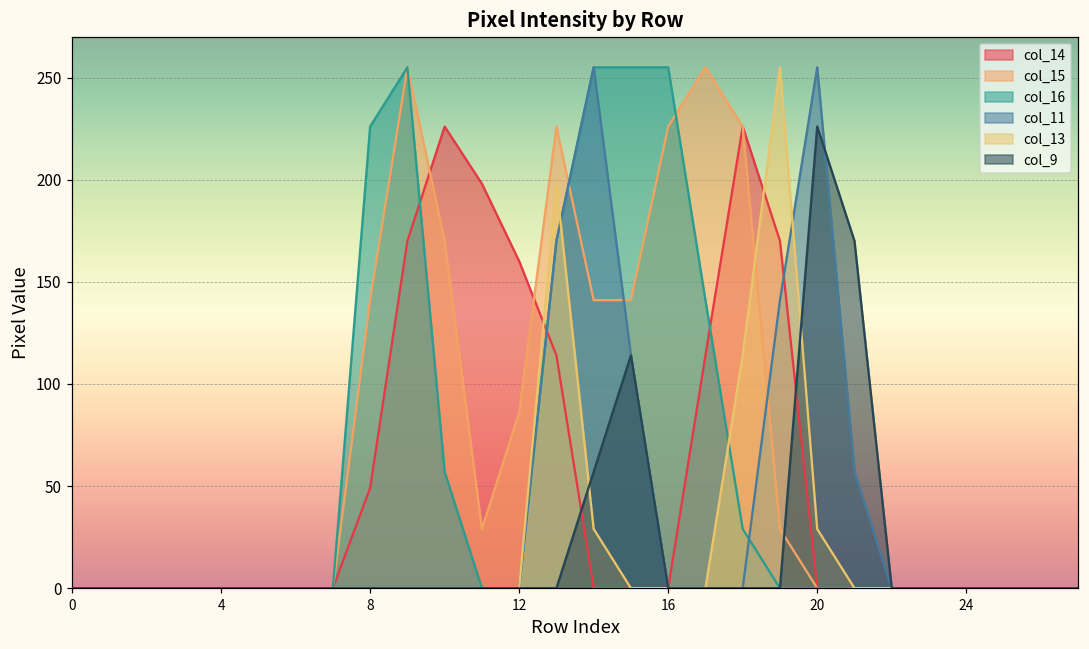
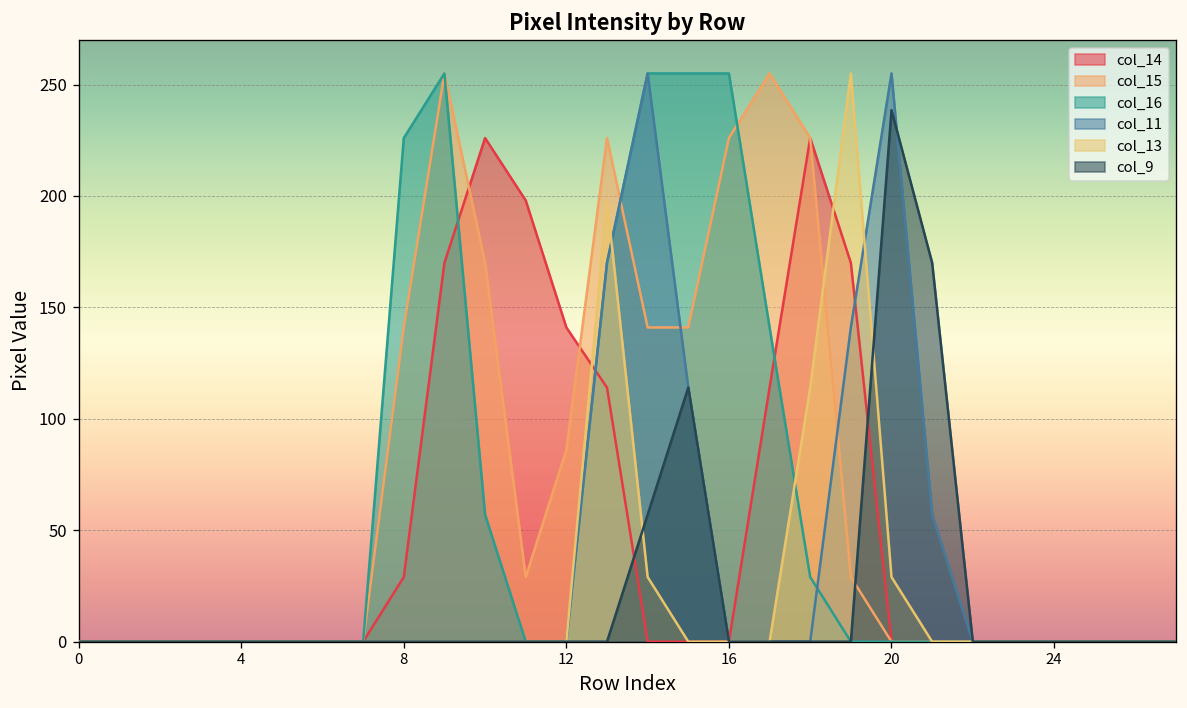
  {
    "col_14": {
-     "8": 49,
-     "12": 160
+     "8": 29,
+     "12": 141
    },
    "col_9": {
-     "20": 226
+     "20": 239
    }
  }
